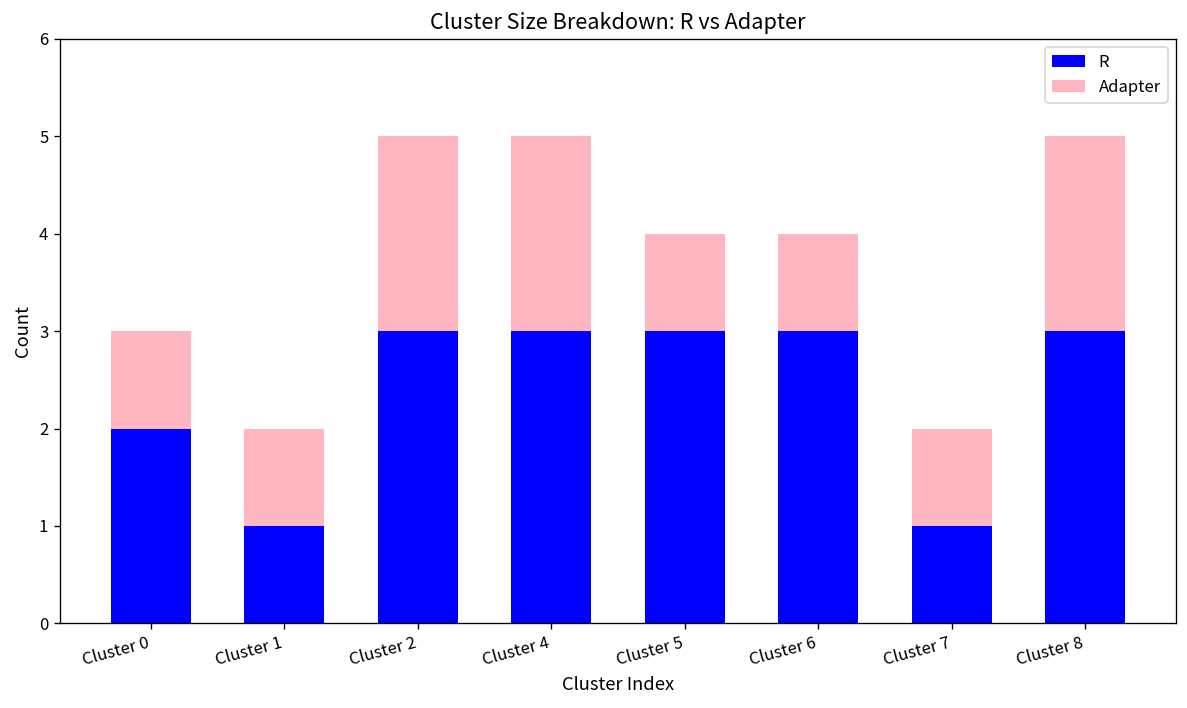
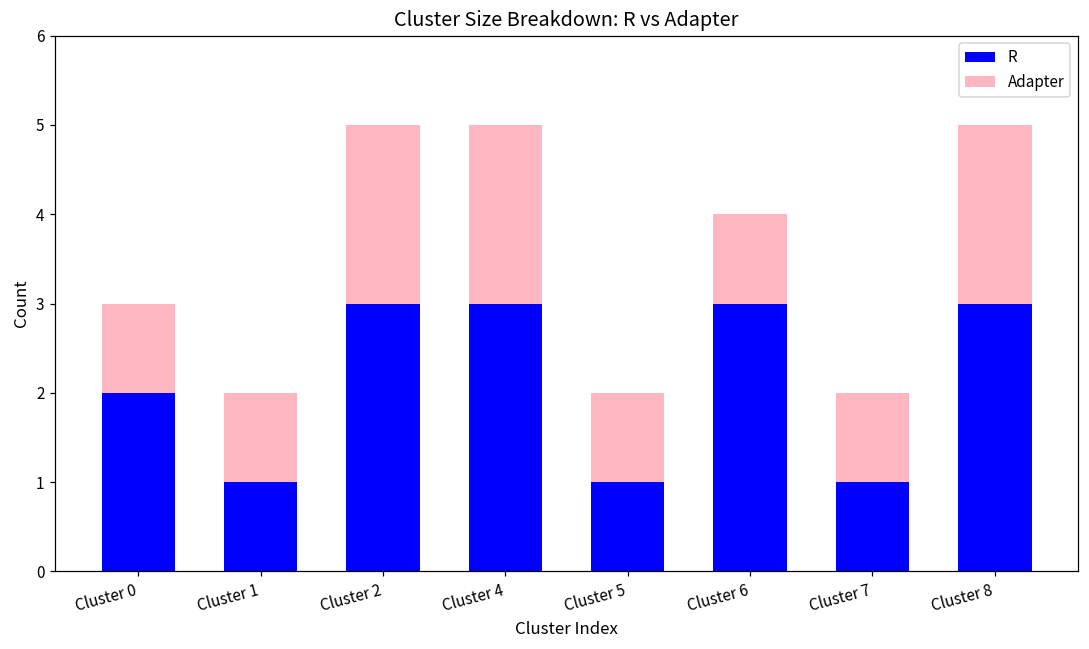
  {
    "R": {
      "Cluster 0": 2,
      "Cluster 1": 1,
      "Cluster 2": 3,
      "Cluster 4": 3,
-     "Cluster 5": 3,
+     "Cluster 5": 1,
      "Cluster 6": 3,
      "Cluster 7": 1,
      "Cluster 8": 3
    },
    "Adapter": {
      "Cluster 0": 1,
      "Cluster 1": 1,
      "Cluster 2": 2,
      "Cluster 4": 2,
      "Cluster 5": 1,
      "Cluster 6": 1,
      "Cluster 7": 1,
      "Cluster 8": 2
    }
  }
